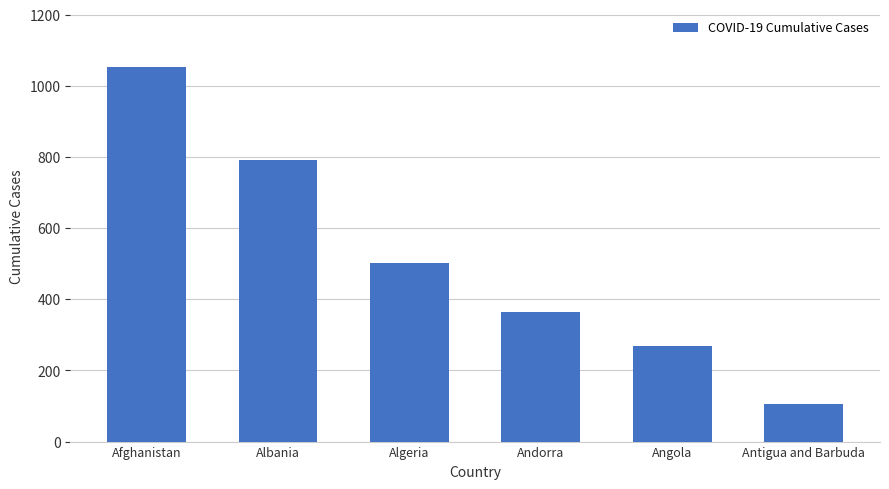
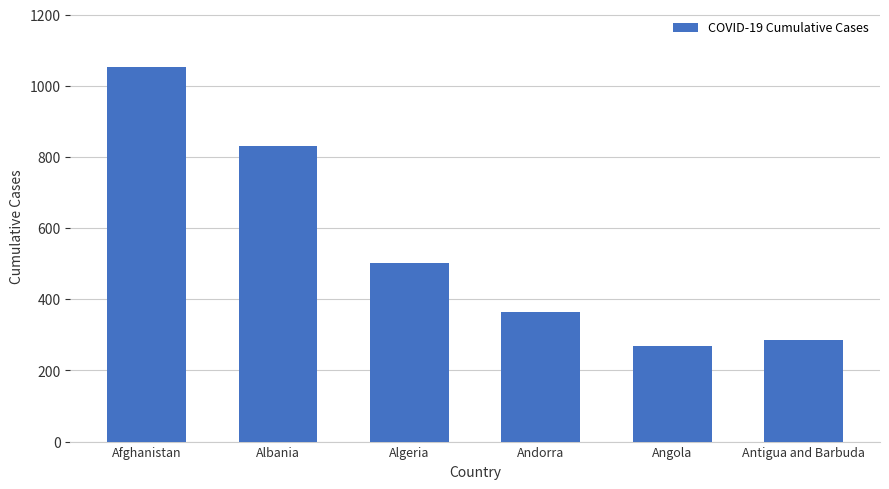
  {
    "Afghanistan": 1050,
-   "Albania": 790,
+   "Albania": 830,
    "Algeria": 500,
    "Andorra": 370,
    "Angola": 270,
-   "Antigua and Barbuda": 110
+   "Antigua and Barbuda": 290
  }
